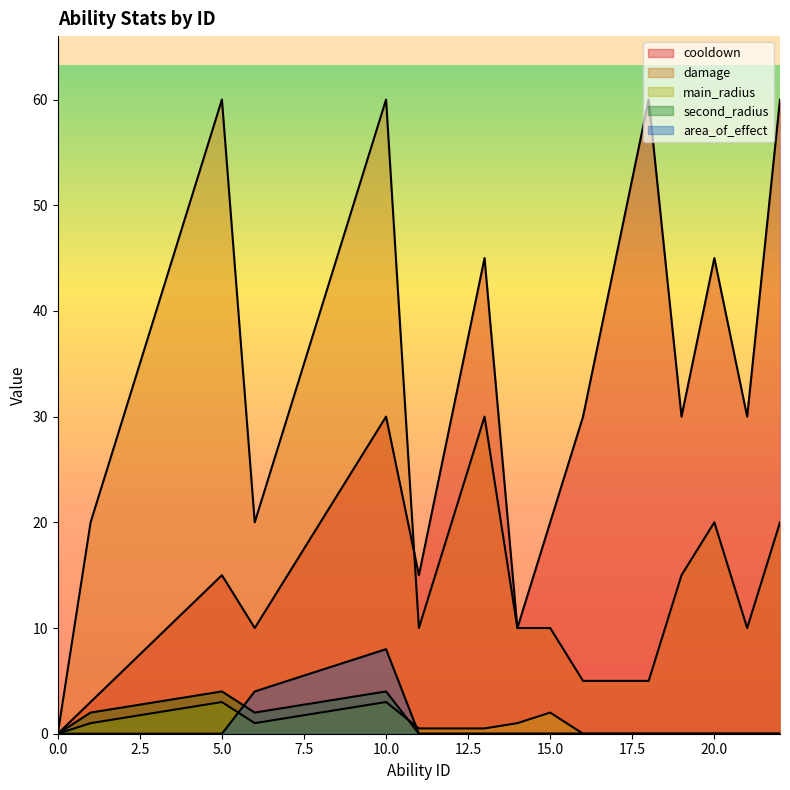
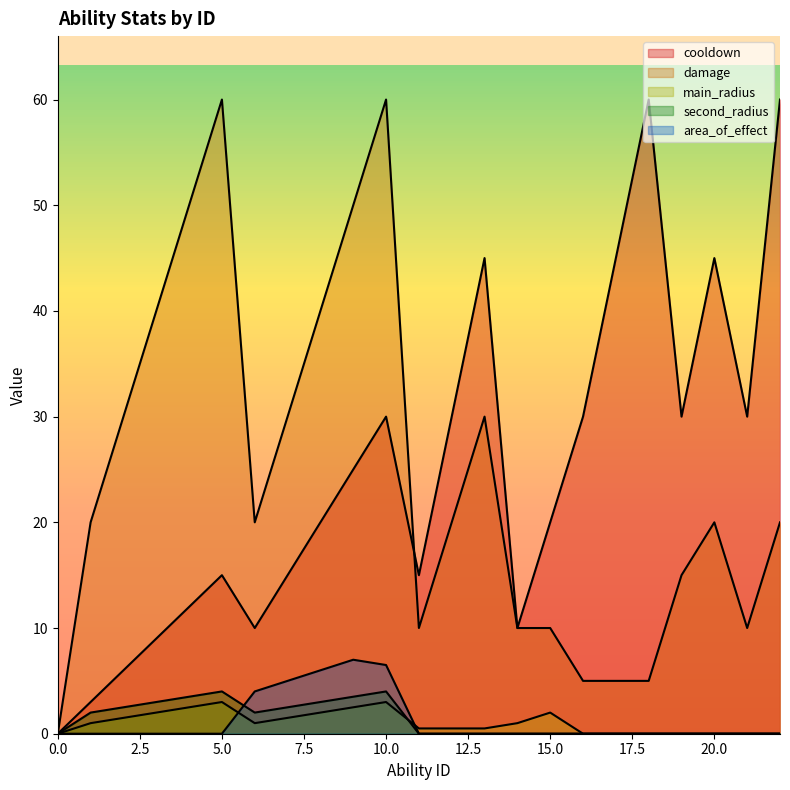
  {
    "second_radius": {
      "5.0": 4.0,
      "10.0": 4.0
    },
    "area_of_effect": {
      "5.0": 0.0,
-     "10.0": 8.0
+     "10.0": 6.5
    }
  }
